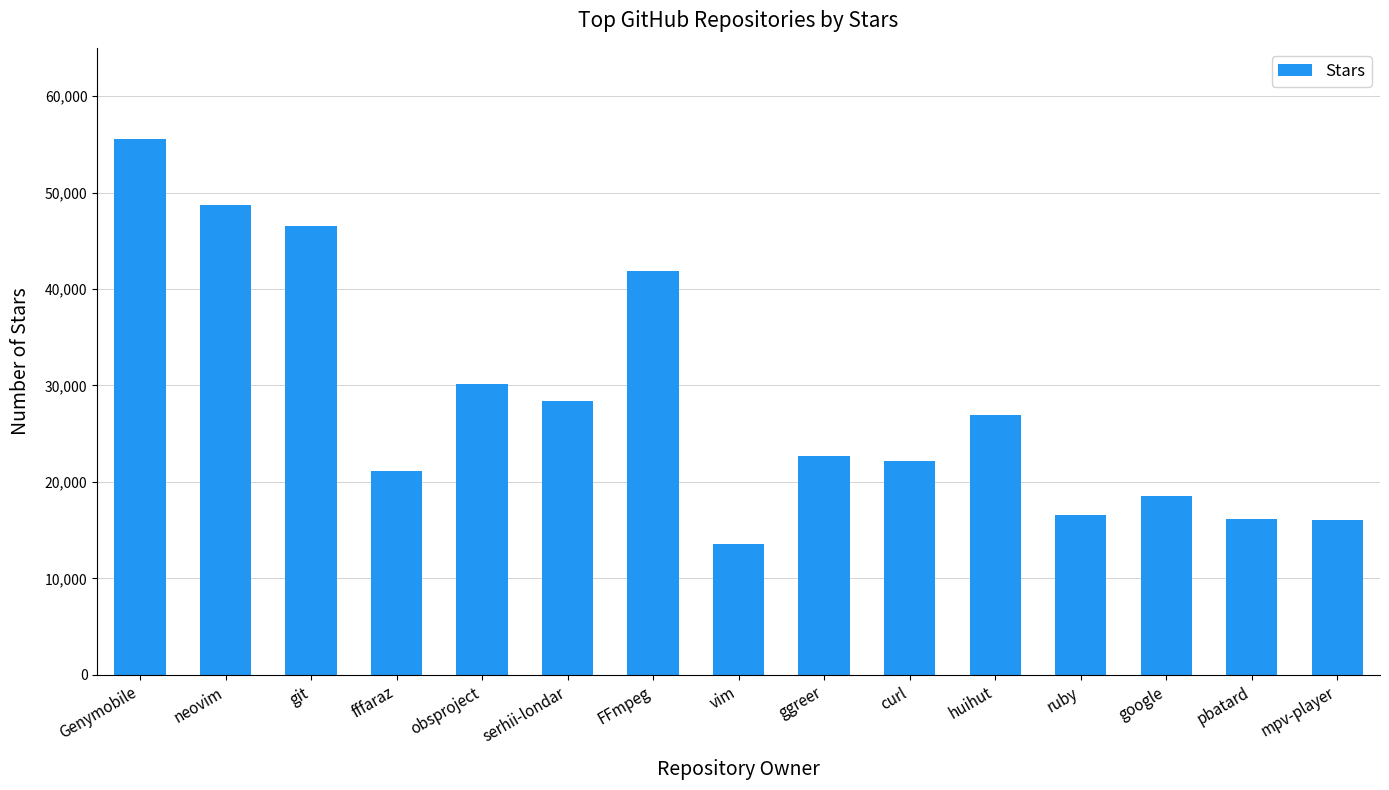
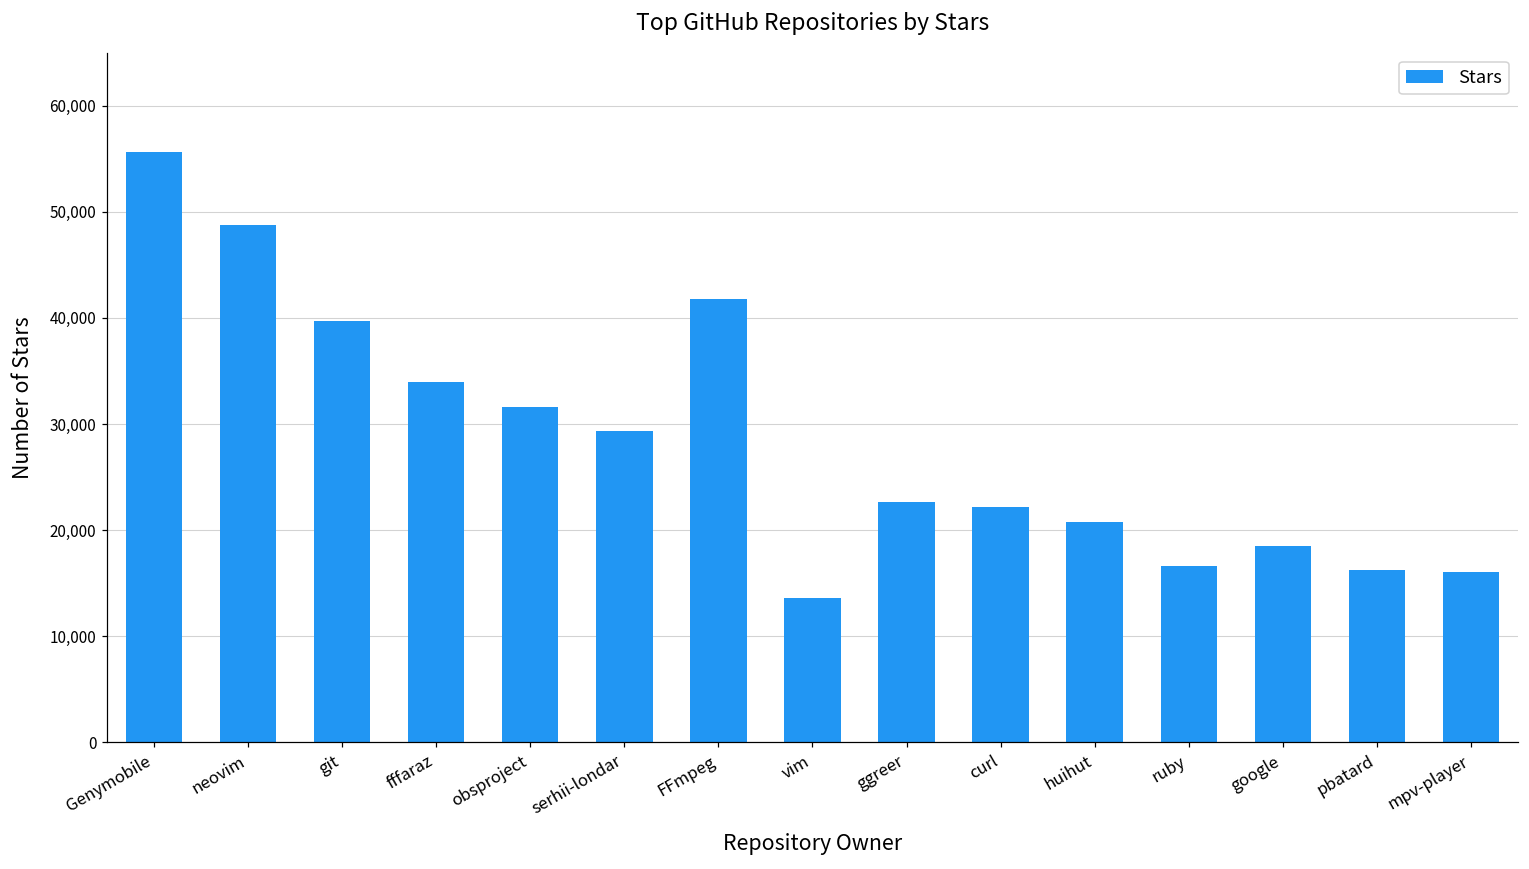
  {
    "Genymobile": "56,000",
    "neovim": "49,000",
-   "git": "47,000",
-   "fffaraz": "21,000",
-   "obsproject": "30,000",
-   "serhii-londar": "28,000",
+   "git": "40,000",
+   "fffaraz": "34,000",
+   "obsproject": "32,000",
+   "serhii-londar": "29,000",
    "FFmpeg": "42,000",
    "vim": "14,000",
    "ggreer": "23,000",
    "curl": "22,000",
-   "huihut": "27,000",
+   "huihut": "21,000",
    "ruby": "17,000",
    "google": "19,000",
    "pbatard": "16,000",
    "mpv-player": "16,000"
  }
